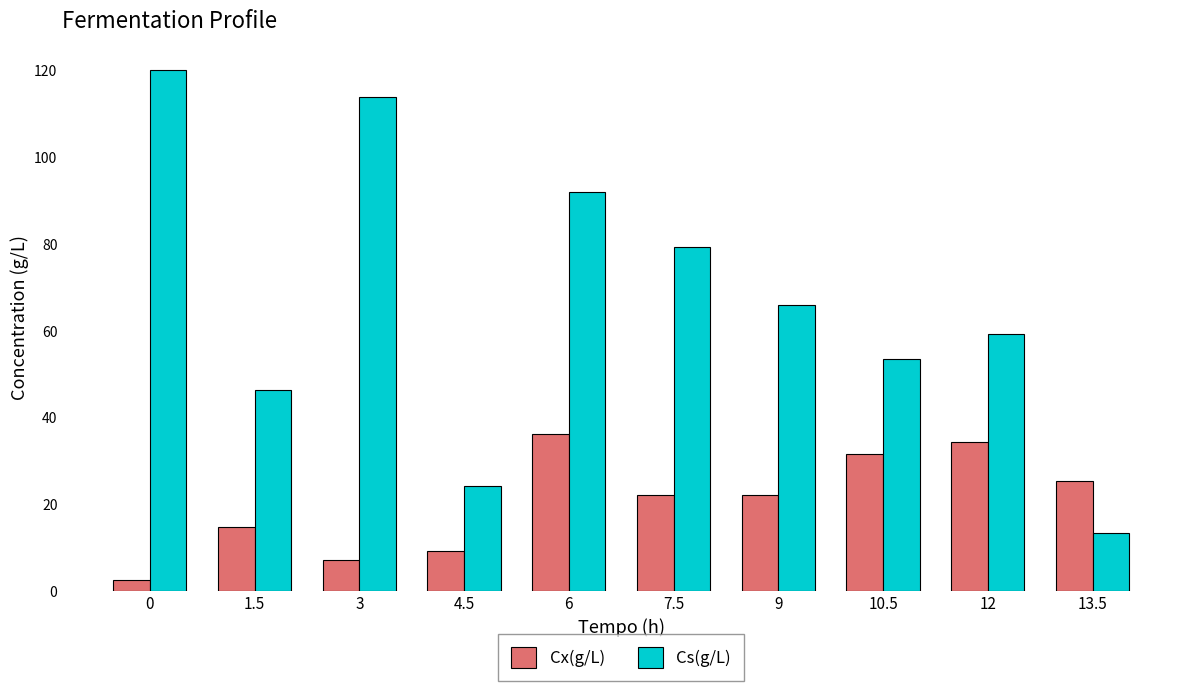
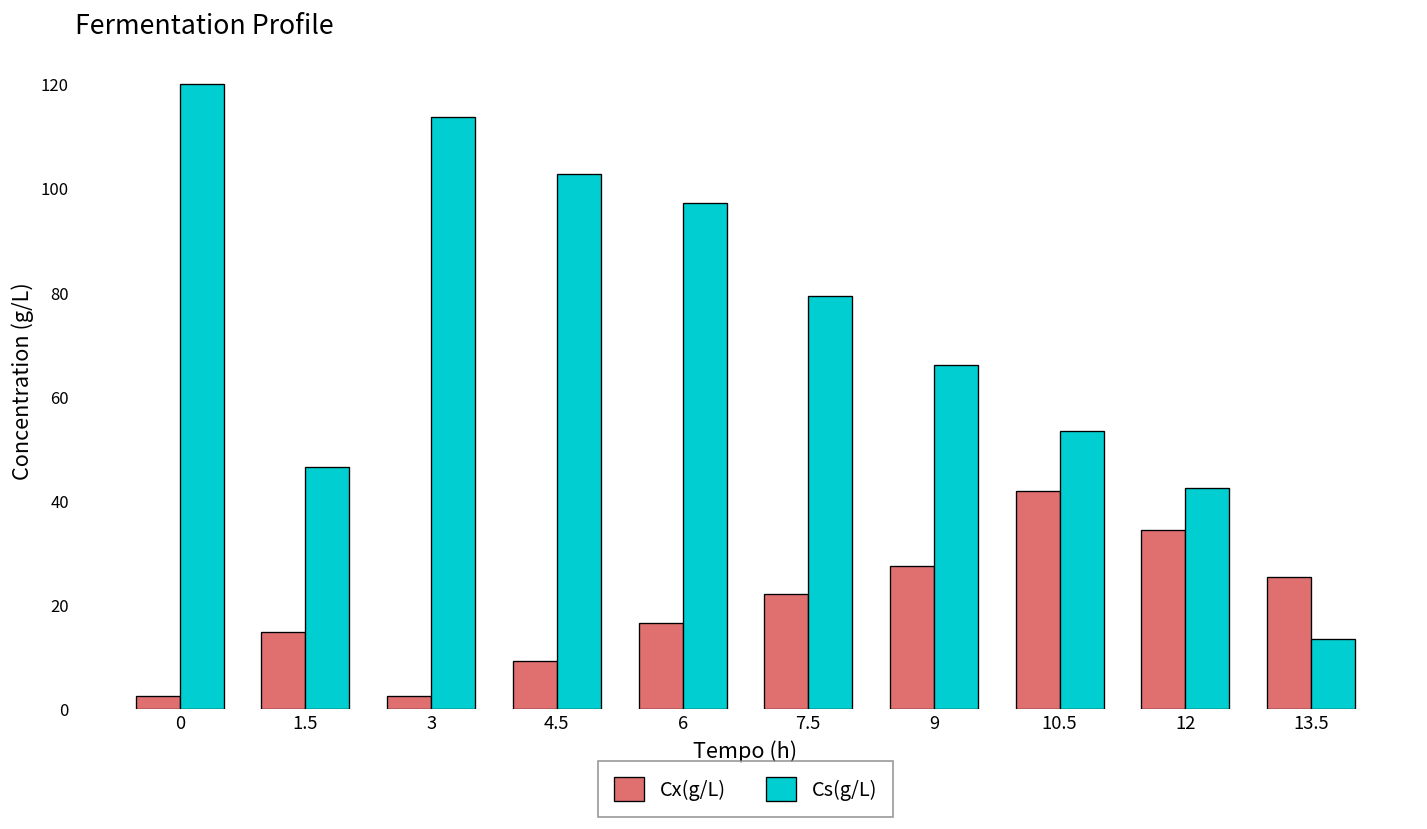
  {
    "Cx(g/L)": {
      "0": 3,
      "1.5": 15,
-     "3": 7,
+     "3": 2,
      "4.5": 9,
-     "6": 36,
+     "6": 16,
      "7.5": 22,
-     "9": 22,
-     "10.5": 32,
+     "9": 27,
+     "10.5": 42,
      "12": 34,
      "13.5": 25
    },
    "Cs(g/L)": {
      "0": 120,
      "1.5": 46,
      "3": 114,
-     "4.5": 24,
-     "6": 92,
+     "4.5": 103,
+     "6": 97,
      "7.5": 79,
      "9": 66,
      "10.5": 53,
-     "12": 59,
+     "12": 42,
      "13.5": 13
    }
  }
